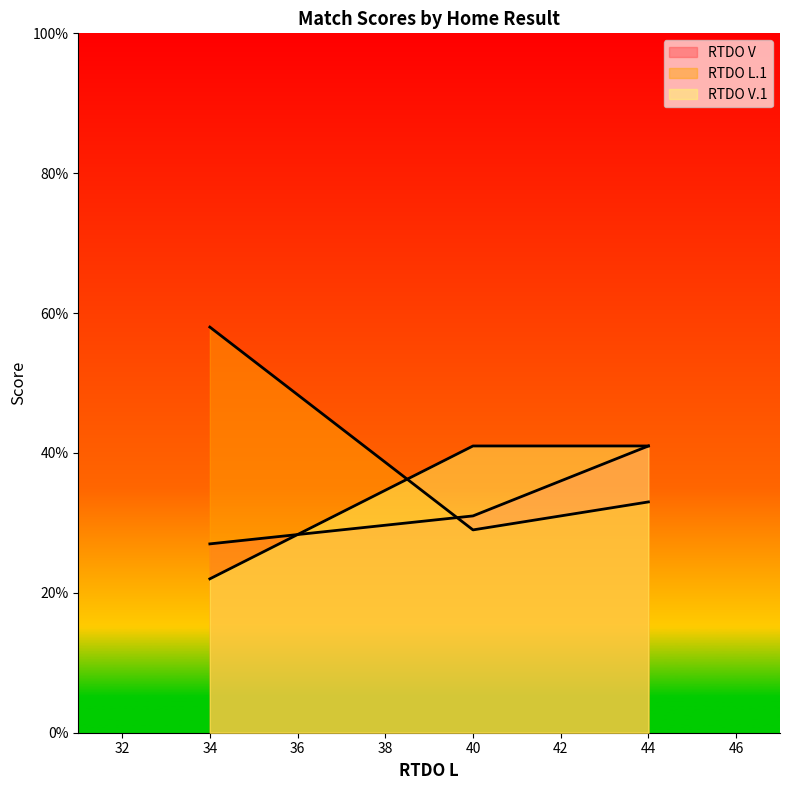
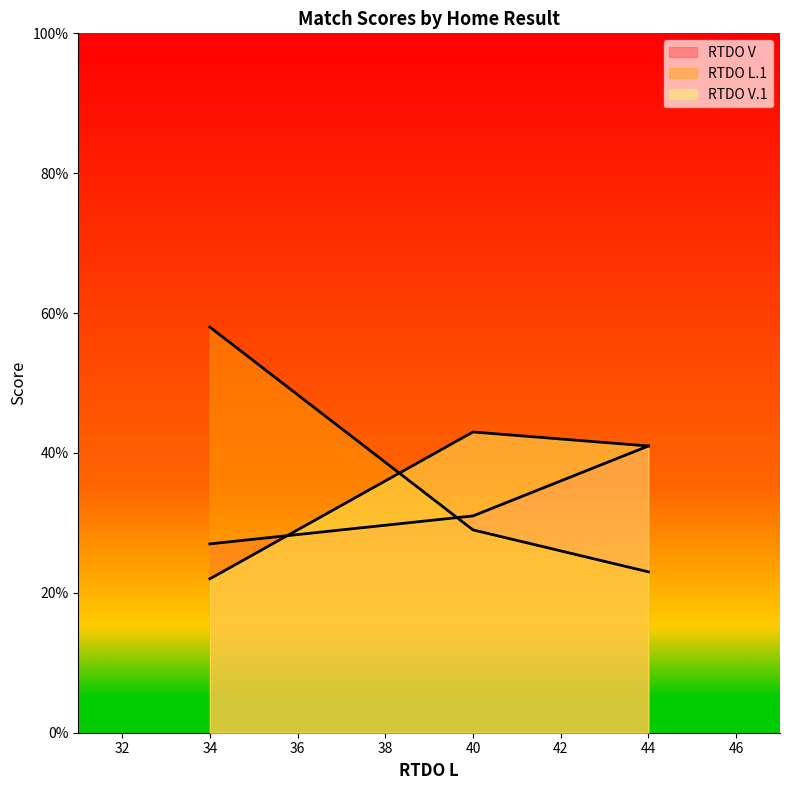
  {
    "RTDO V": {
      "34": "27%",
      "40": "31%"
    },
    "RTDO L.1": {
      "34": "58%",
      "40": "29%",
-     "44": "33%"
+     "44": "23%"
    },
    "RTDO V.1": {
      "34": "22%",
-     "40": "41%"
+     "40": "43%"
    }
  }
